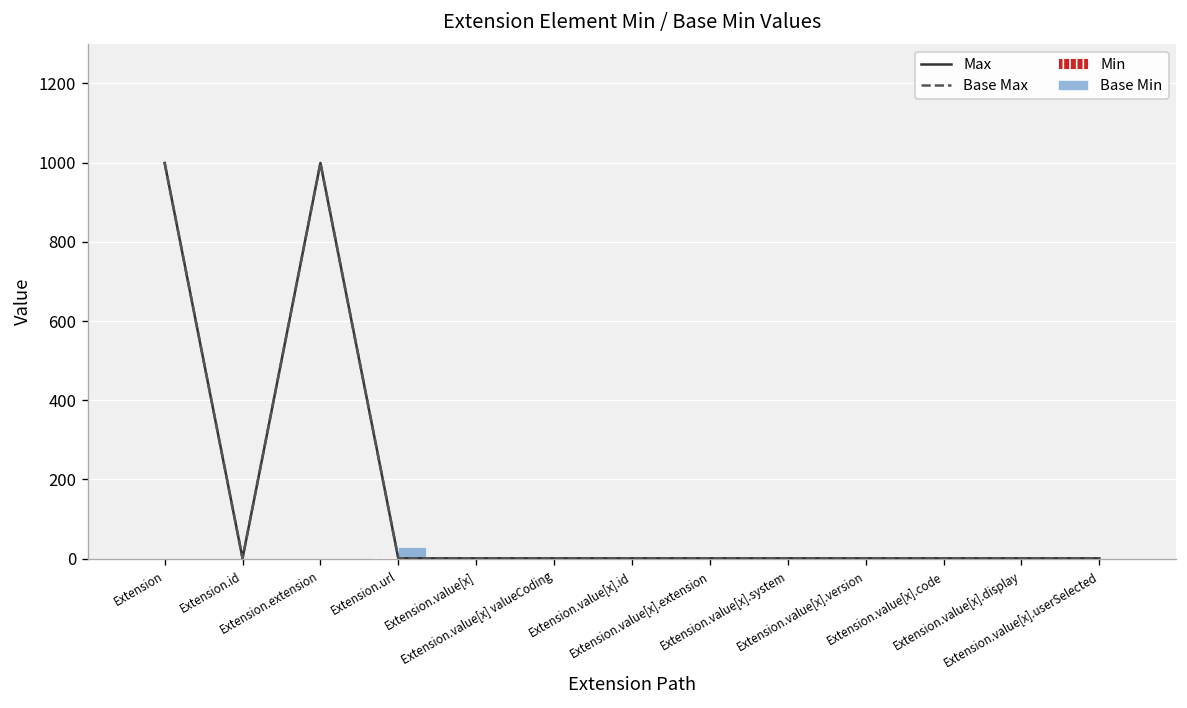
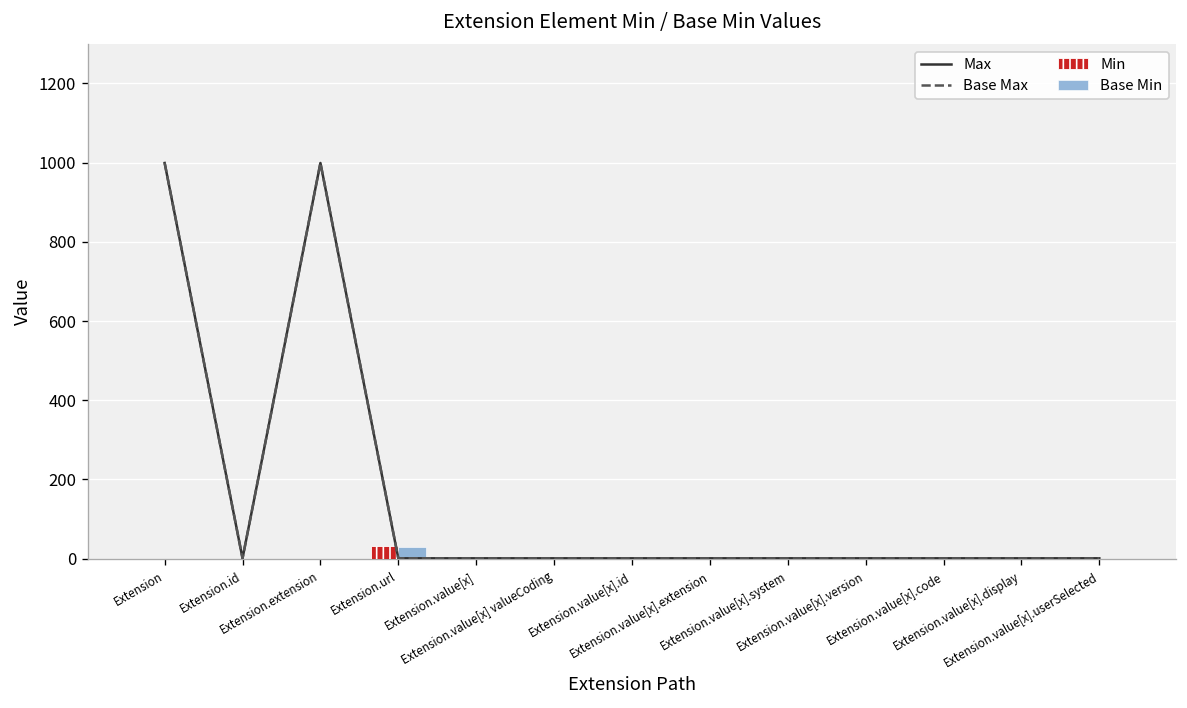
  {
    "Min": {
      "Extension": 0,
      "Extension.id": 0,
      "Extension.extension": 0,
-     "Extension.url": 0,
+     "Extension.url": 30,
      "Extension.value[x]": 0,
      "Extension.value[x] valueCoding": 0,
      "Extension.value[x].id": 0,
      "Extension.value[x].extension": 0,
      "Extension.value[x].system": 0,
      "Extension.value[x].version": 0,
      "Extension.value[x].code": 0,
      "Extension.value[x].display": 0,
      "Extension.value[x].userSelected": 0
    },
    "Base Max": {
      "Extension": 1000,
      "Extension.id": 0,
      "Extension.extension": 1000,
      "Extension.url": 0,
      "Extension.value[x]": 0,
      "Extension.value[x] valueCoding": 0,
      "Extension.value[x].id": 0,
      "Extension.value[x].extension": 0,
      "Extension.value[x].system": 0,
      "Extension.value[x].version": 0,
      "Extension.value[x].code": 0,
      "Extension.value[x].display": 0,
      "Extension.value[x].userSelected": 0
    },
    "Base Min": {
      "Extension": 0,
      "Extension.id": 0,
      "Extension.extension": 0,
      "Extension.url": 30,
      "Extension.value[x]": 0,
      "Extension.value[x] valueCoding": 0,
      "Extension.value[x].id": 0,
      "Extension.value[x].extension": 0,
      "Extension.value[x].system": 0,
      "Extension.value[x].version": 0,
      "Extension.value[x].code": 0,
      "Extension.value[x].display": 0,
      "Extension.value[x].userSelected": 0
    }
  }
